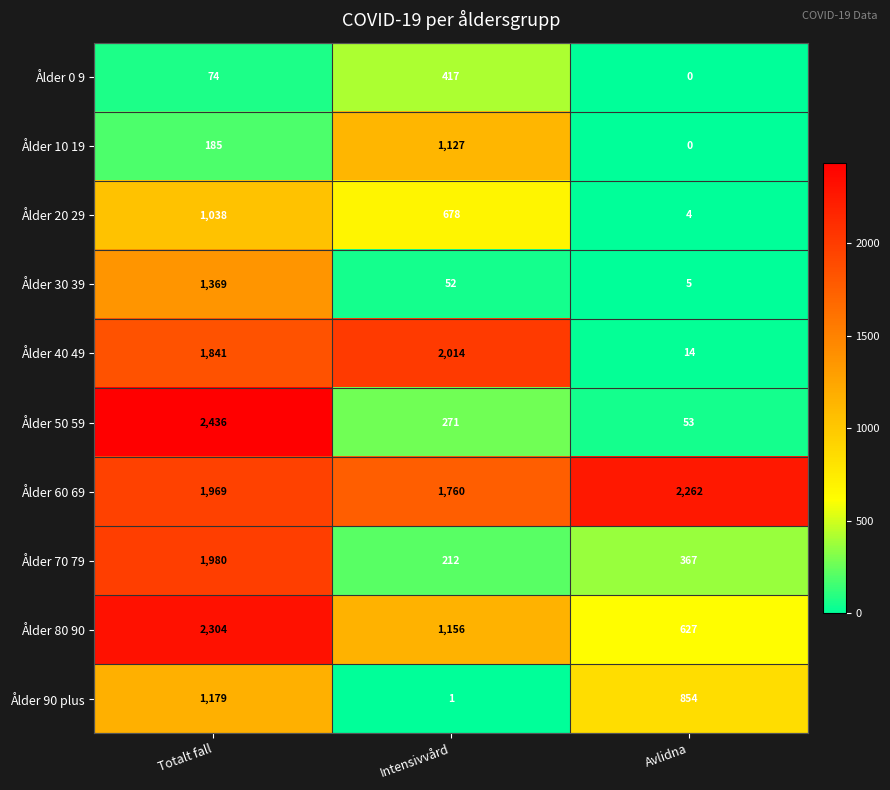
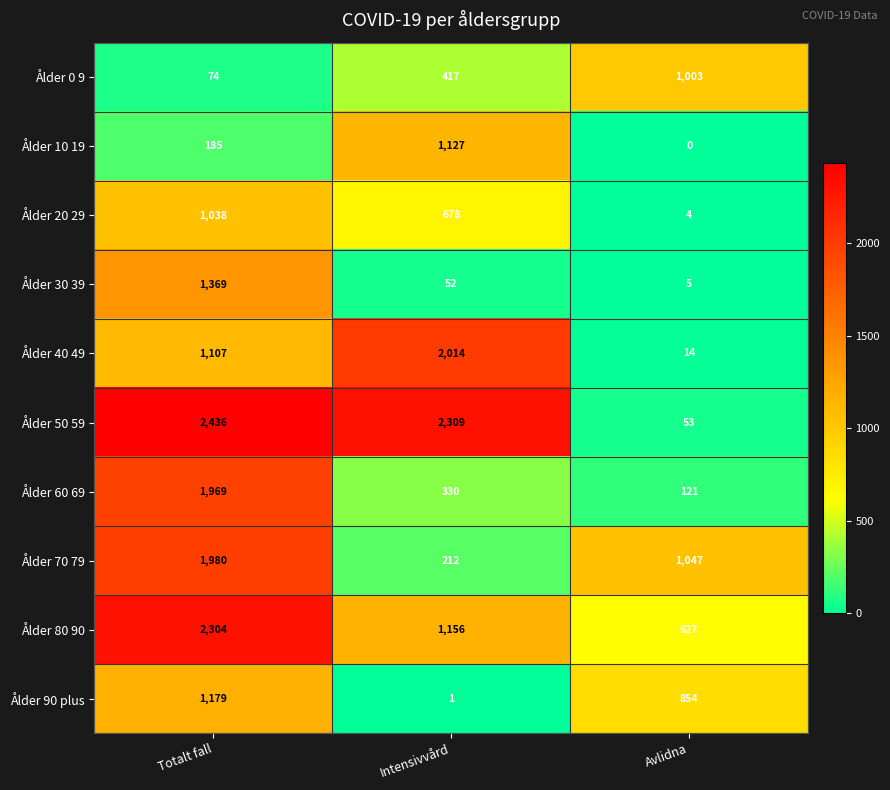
  {
    "Ålder 0 9": {
      "Totalt fall": "74",
      "Intensivvård": "417",
-     "Avlidna": "0"
+     "Avlidna": "1,003"
    },
    "Ålder 10 19": {
      "Totalt fall": "185",
      "Intensivvård": "1,127",
      "Avlidna": "0"
    },
    "Ålder 20 29": {
      "Totalt fall": "1,038",
      "Intensivvård": "678",
      "Avlidna": "4"
    },
    "Ålder 30 39": {
      "Totalt fall": "1,369",
      "Intensivvård": "52",
      "Avlidna": "5"
    },
    "Ålder 40 49": {
-     "Totalt fall": "1,841",
+     "Totalt fall": "1,107",
      "Intensivvård": "2,014",
      "Avlidna": "14"
    },
    "Ålder 50 59": {
      "Totalt fall": "2,436",
-     "Intensivvård": "271",
+     "Intensivvård": "2,309",
      "Avlidna": "53"
    },
    "Ålder 60 69": {
      "Totalt fall": "1,969",
-     "Intensivvård": "1,760",
-     "Avlidna": "2,262"
+     "Intensivvård": "330",
+     "Avlidna": "121"
    },
    "Ålder 70 79": {
      "Totalt fall": "1,980",
      "Intensivvård": "212",
-     "Avlidna": "367"
+     "Avlidna": "1,047"
    },
    "Ålder 80 90": {
      "Totalt fall": "2,304",
      "Intensivvård": "1,156",
      "Avlidna": "627"
    },
    "Ålder 90 plus": {
      "Totalt fall": "1,179",
      "Intensivvård": "1",
      "Avlidna": "854"
    }
  }
